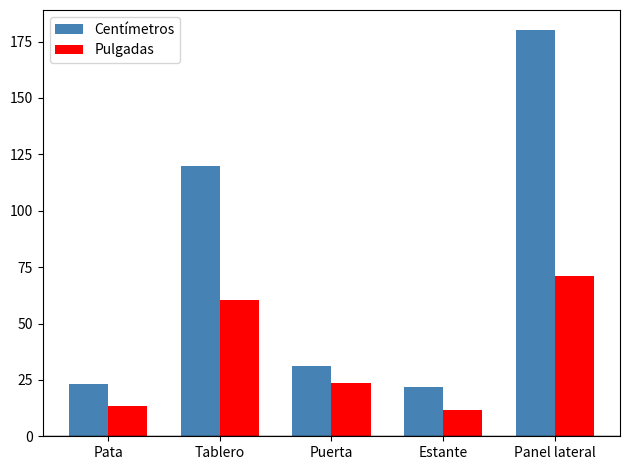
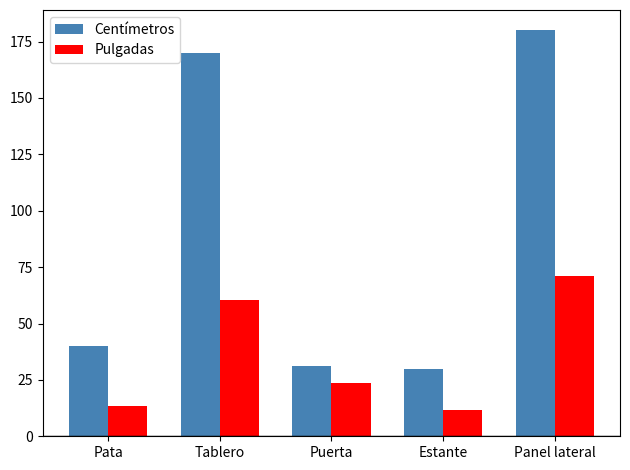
  {
    "Centímetros": {
-     "Pata": 23,
-     "Tablero": 120,
+     "Pata": 40,
+     "Tablero": 170,
      "Puerta": 31,
-     "Estante": 22,
+     "Estante": 30,
      "Panel lateral": 180
    },
    "Pulgadas": {
      "Pata": 13,
      "Tablero": 61,
      "Puerta": 24,
      "Estante": 12,
      "Panel lateral": 71
    }
  }
